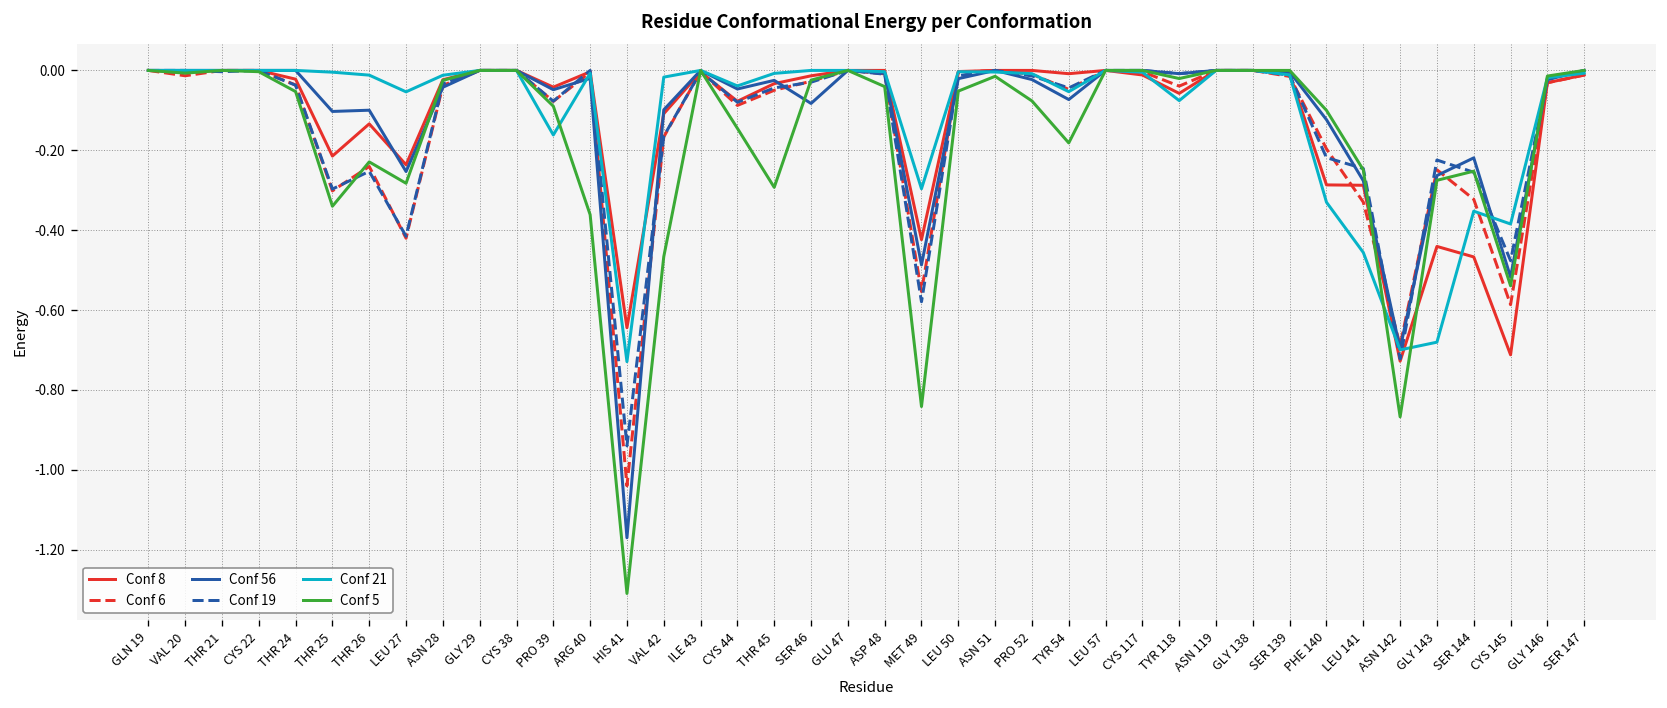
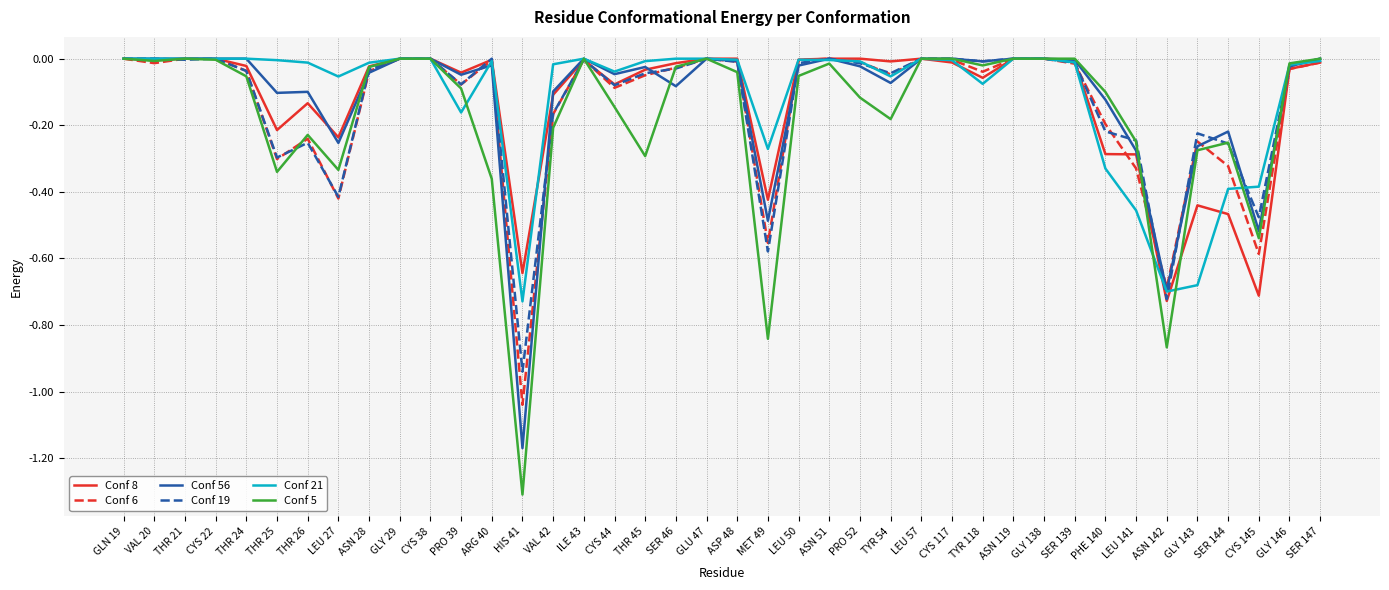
  {
    "Conf 21": {
      "THR 25": 0.00,
      "THR 26": -0.01,
      "LEU 27": -0.05,
      "ASN 28": -0.01,
      "PRO 39": -0.16,
      "HIS 41": -0.73,
      "VAL 42": -0.02,
      "CYS 44": -0.04,
      "THR 45": -0.01,
      "SER 46": 0.00,
-     "MET 49": -0.30,
+     "MET 49": -0.27,
      "TYR 118": -0.08,
      "PHE 140": -0.33,
      "LEU 141": -0.46,
      "GLY 143": -0.68,
-     "SER 144": -0.35,
+     "SER 144": -0.39,
      "CYS 145": -0.38
    },
    "Conf 5": {
      "THR 24": -0.05,
      "THR 25": -0.34,
      "THR 26": -0.23,
-     "LEU 27": -0.28,
+     "LEU 27": -0.33,
      "PRO 39": -0.09,
      "ARG 40": -0.36,
      "HIS 41": -1.31,
-     "VAL 42": -0.47,
+     "VAL 42": -0.21,
      "CYS 44": -0.15,
      "THR 45": -0.29,
      "ASP 48": -0.04,
      "MET 49": -0.84,
      "LEU 50": -0.05,
      "ASN 51": -0.01,
-     "PRO 52": -0.08,
+     "PRO 52": -0.12,
      "TYR 54": -0.18,
      "TYR 118": -0.02,
      "PHE 140": -0.10,
      "ASN 142": -0.87,
      "GLY 143": -0.28,
      "CYS 145": -0.54
    }
  }
